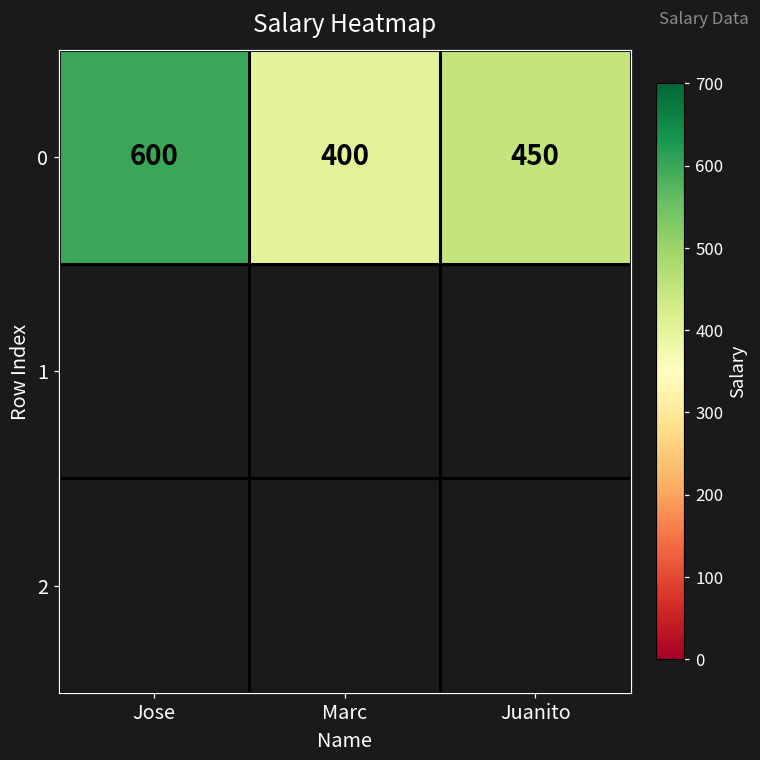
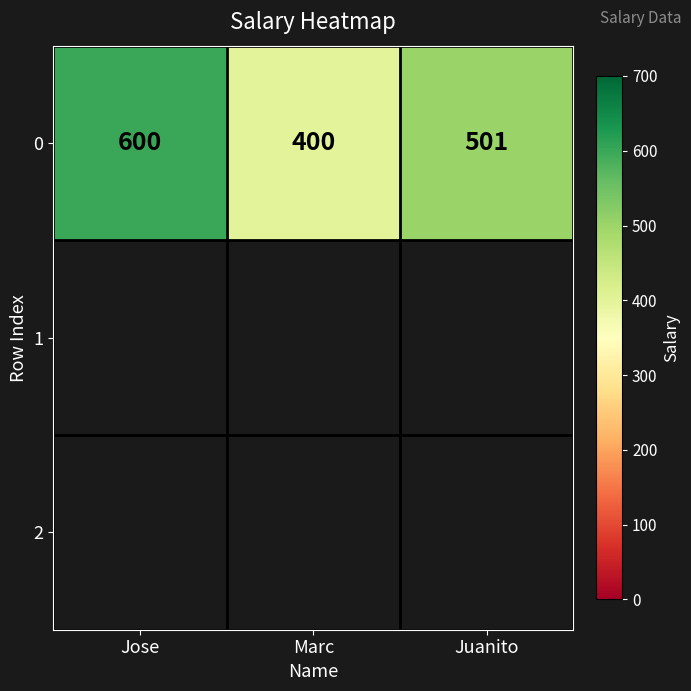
  {
    "0": {
      "Jose": 600,
      "Marc": 400,
-     "Juanito": 450
+     "Juanito": 501
    }
  }
